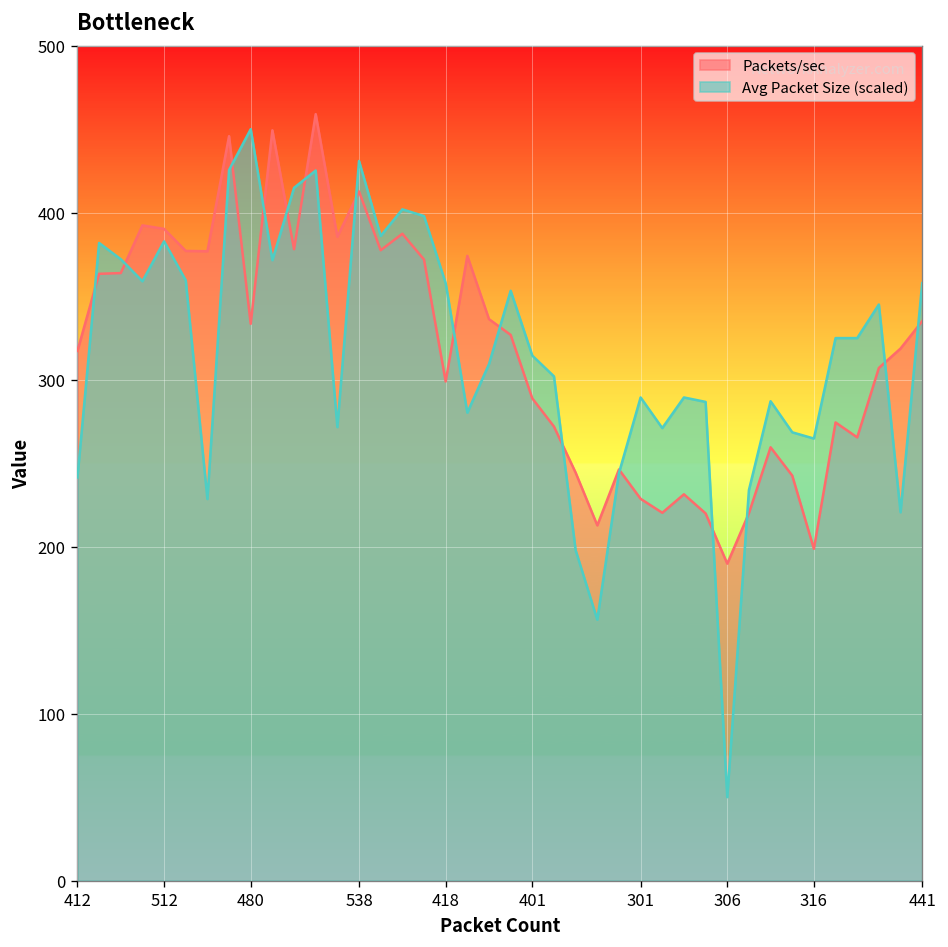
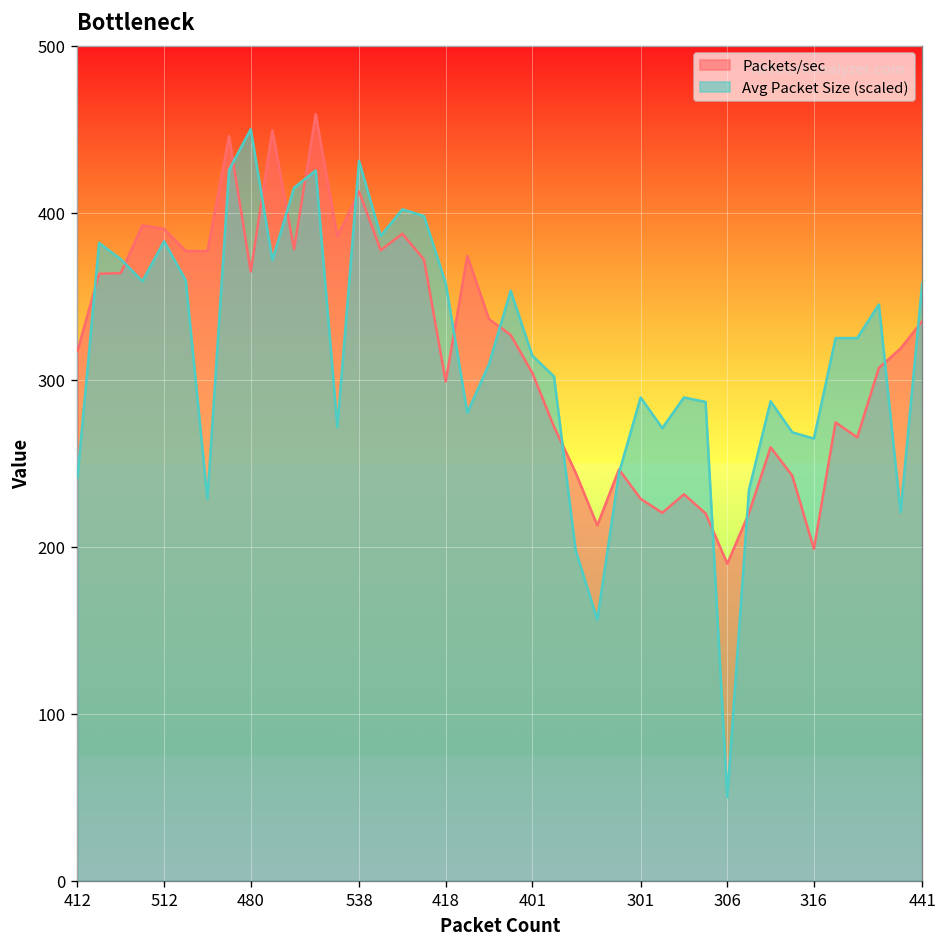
  {
    "Packets/sec": {
      "412": 317,
      "512": 390,
-     "480": 333,
+     "480": 365,
      "538": 413,
      "418": 299,
-     "401": 289,
+     "401": 304,
      "301": 229,
      "306": 190,
      "316": 199,
      "441": 335
    },
    "Avg Packet Size (scaled)": {
      "412": 241,
      "512": 383,
      "480": 450,
      "538": 431,
      "418": 358,
      "401": 314,
      "301": 289,
      "306": 50,
      "316": 265,
      "441": 358
    }
  }
